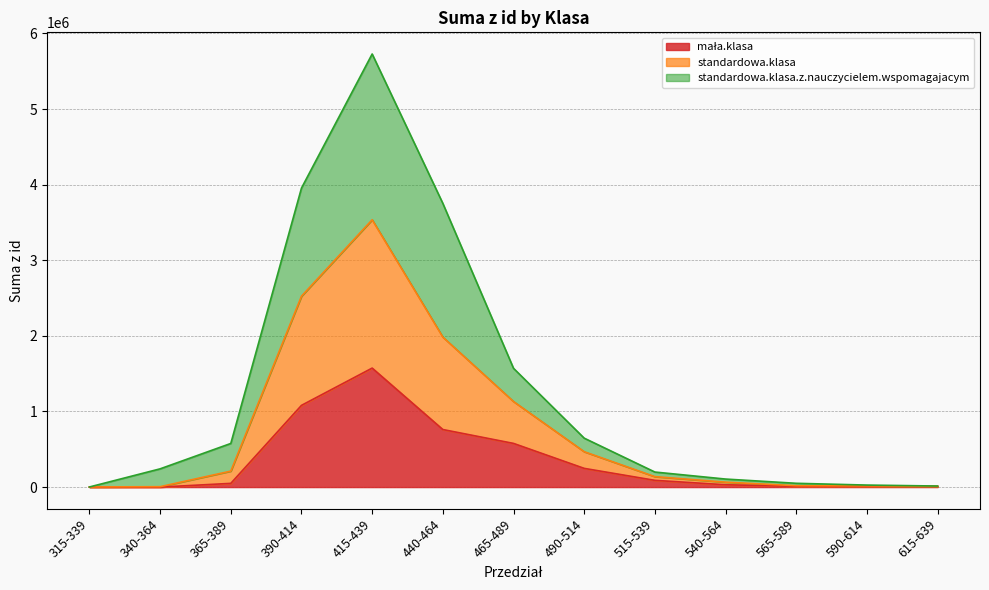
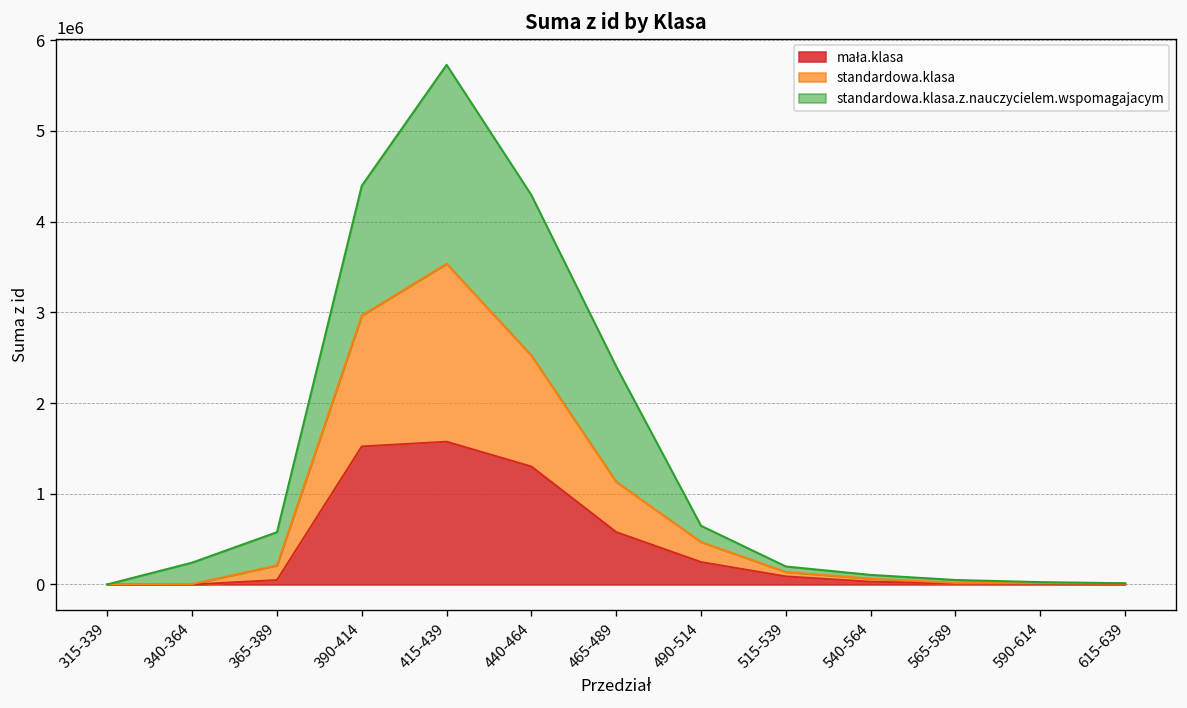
  {
    "mała.klasa": {
      "365-389": 0,
-     "390-414": 1100000,
+     "390-414": 1500000,
      "415-439": 1600000,
-     "440-464": 800000,
+     "440-464": 1300000,
      "465-489": 600000,
      "490-514": 200000,
      "515-539": 100000,
      "540-564": 0
    },
    "standardowa.klasa": {
      "365-389": 200000,
      "390-414": 1400000,
      "415-439": 2000000,
      "440-464": 1200000,
      "465-489": 600000,
      "490-514": 200000,
      "515-539": 0,
      "540-564": 0
    },
    "standardowa.klasa.z.nauczycielem.wspomagajacym": {
      "340-364": 200000,
      "365-389": 400000,
      "390-414": 1400000,
      "415-439": 2200000,
      "440-464": 1800000,
-     "465-489": 400000,
+     "465-489": 1300000,
      "490-514": 200000,
      "515-539": 100000,
      "540-564": 0
    }
  }
